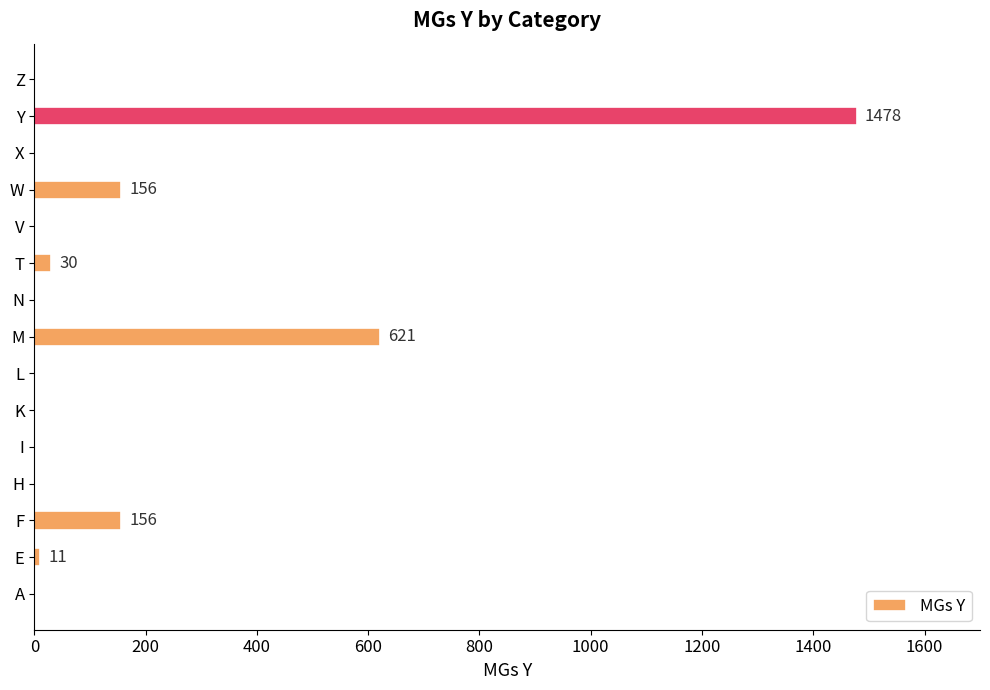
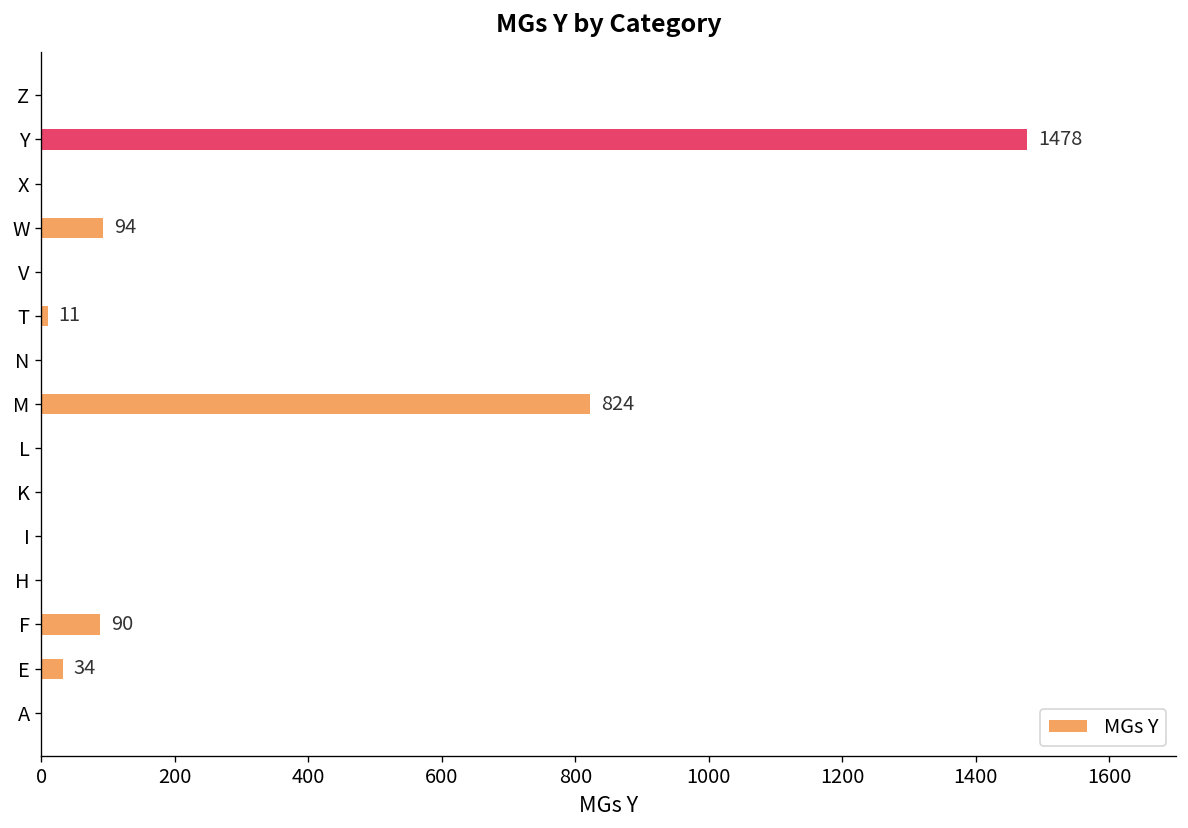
  {
    "Y": 1478,
-   "W": 156,
-   "T": 30,
-   "M": 621,
-   "F": 156,
-   "E": 11
+   "W": 94,
+   "T": 11,
+   "M": 824,
+   "F": 90,
+   "E": 34
  }
